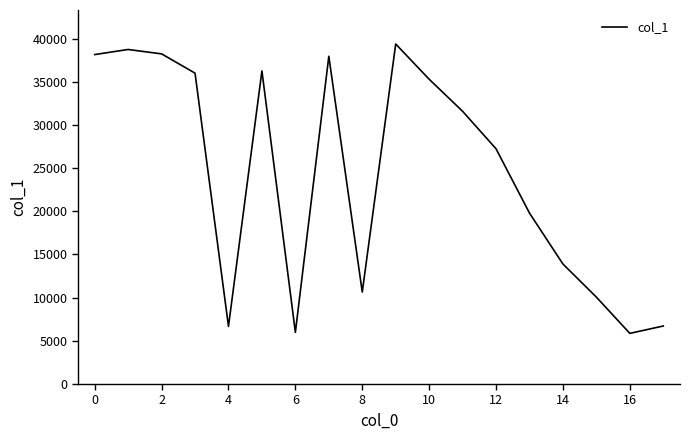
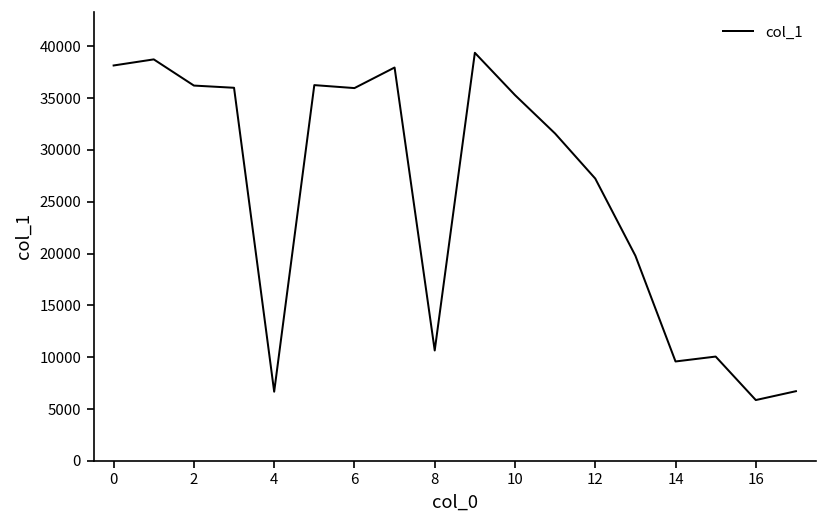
  {
    "0": 38000,
-   "2": 38000,
+   "2": 36000,
    "4": 7000,
-   "6": 6000,
+   "6": 36000,
    "8": 11000,
    "10": 35000,
    "12": 27000,
-   "14": 14000,
+   "14": 10000,
    "16": 6000
  }
